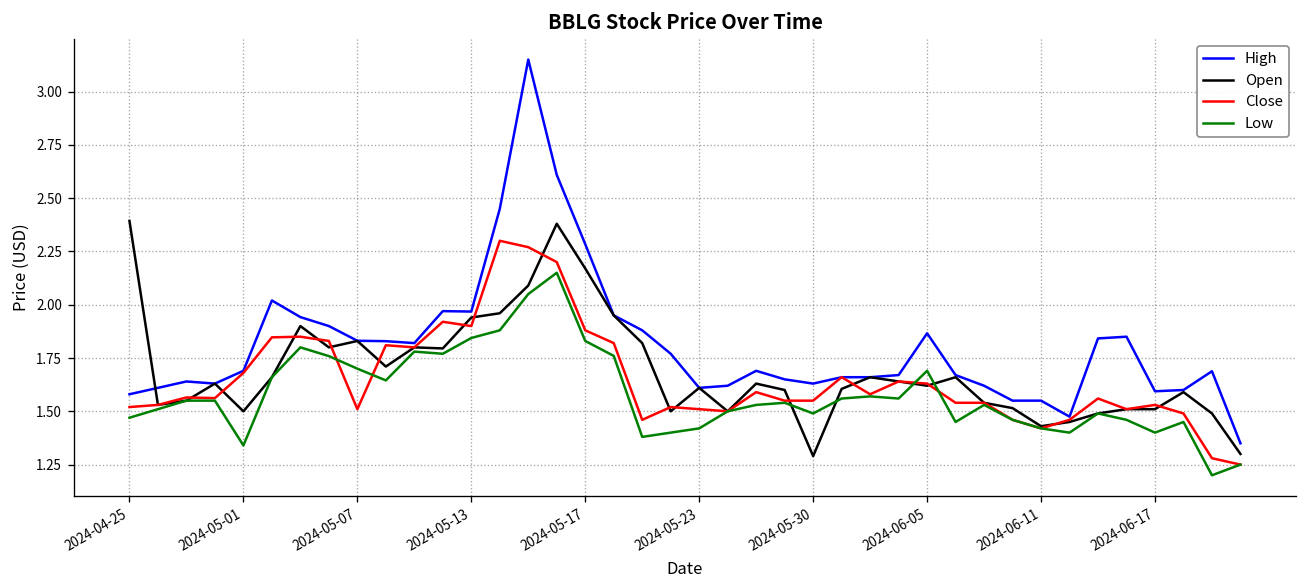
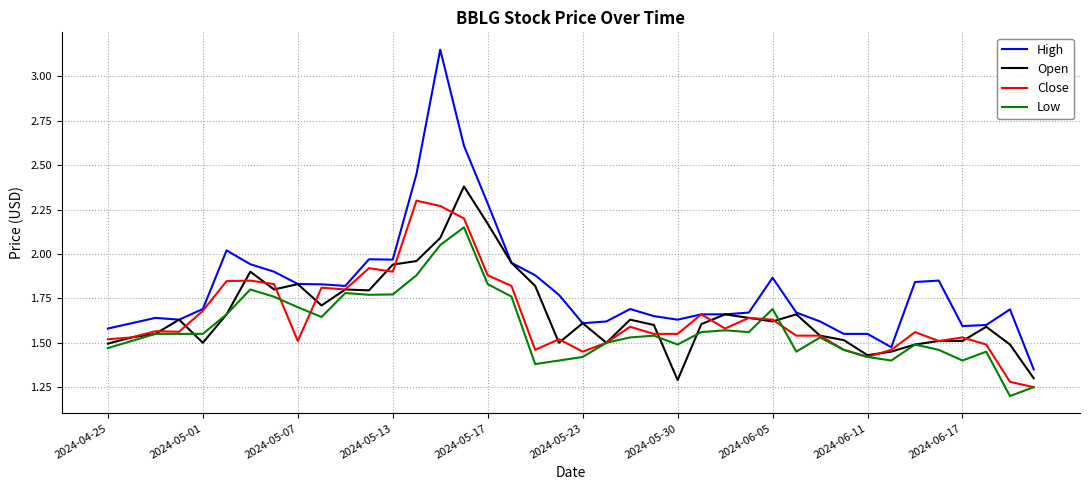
  {
    "High": {
      "2024-04-25": 1.58,
      "2024-05-13": 1.97,
      "2024-05-17": 2.28,
      "2024-05-30": 1.63,
      "2024-06-05": 1.87,
      "2024-06-11": 1.55,
      "2024-06-17": 1.59
    },
    "Open": {
-     "2024-04-25": 2.39,
+     "2024-04-25": 1.50,
      "2024-05-01": 1.50,
      "2024-05-13": 1.94,
      "2024-05-17": 2.17,
      "2024-05-30": 1.29,
      "2024-06-17": 1.51
    },
    "Close": {
      "2024-04-25": 1.52,
      "2024-05-07": 1.51,
      "2024-05-13": 1.90,
      "2024-05-17": 1.88,
-     "2024-05-23": 1.51,
+     "2024-05-23": 1.45,
      "2024-05-30": 1.55,
      "2024-06-17": 1.53
    },
    "Low": {
      "2024-04-25": 1.47,
-     "2024-05-01": 1.34,
+     "2024-05-01": 1.55,
      "2024-05-07": 1.70,
-     "2024-05-13": 1.84,
+     "2024-05-13": 1.77,
      "2024-05-17": 1.83,
      "2024-05-23": 1.42,
      "2024-05-30": 1.49,
      "2024-06-05": 1.69,
      "2024-06-17": 1.40
    }
  }
